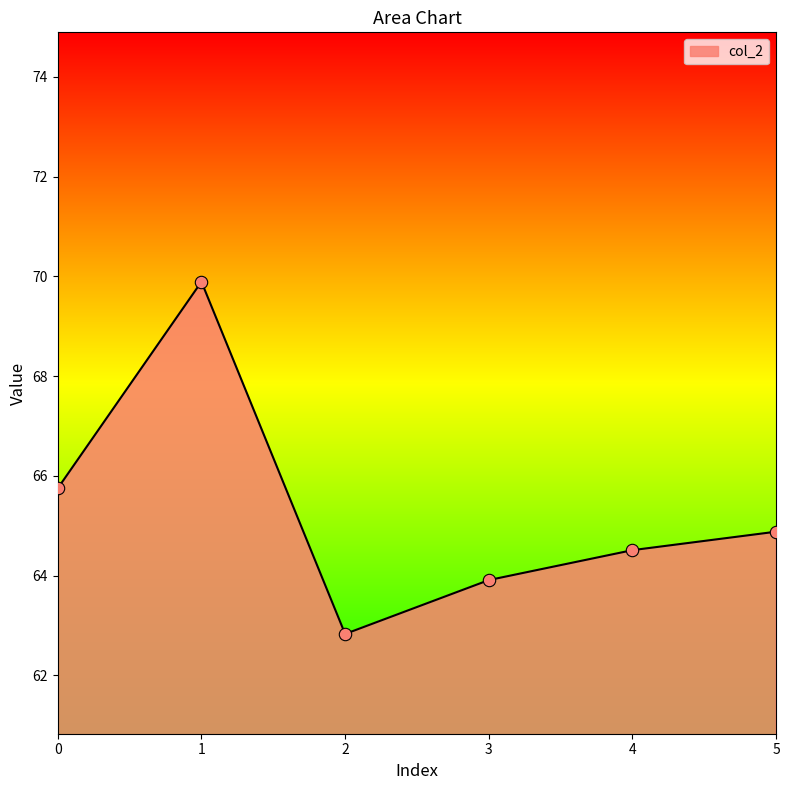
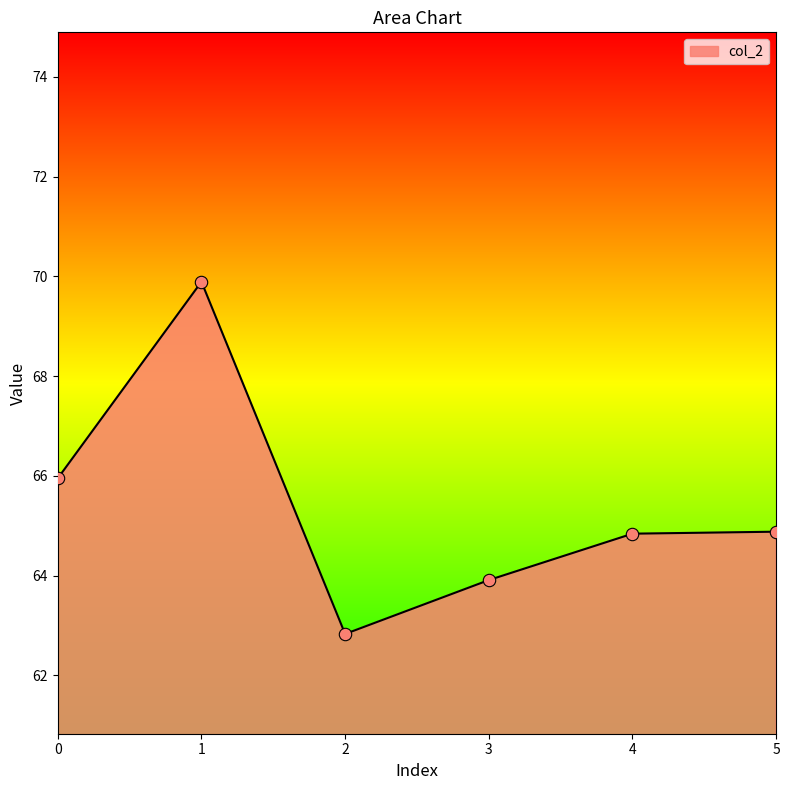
  {
-   "0": 65.8,
+   "0": 66.0,
    "1": 69.9,
    "2": 62.8,
    "3": 63.9,
-   "4": 64.5,
+   "4": 64.8,
    "5": 64.9
  }
